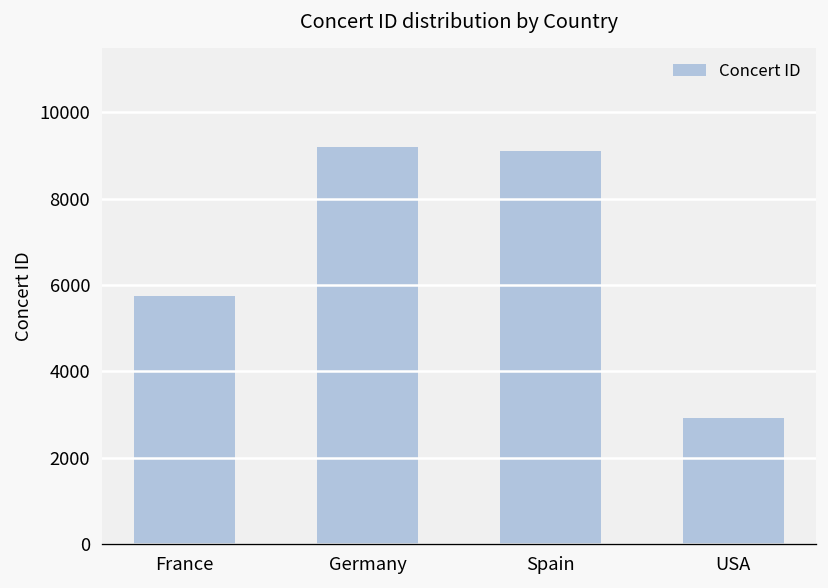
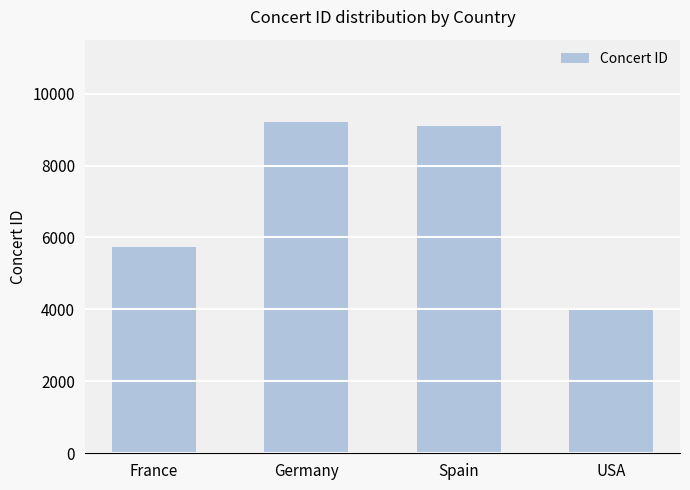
  {
    "France": 5700,
    "Germany": 9200,
    "Spain": 9100,
-   "USA": 2900
+   "USA": 4000
  }
